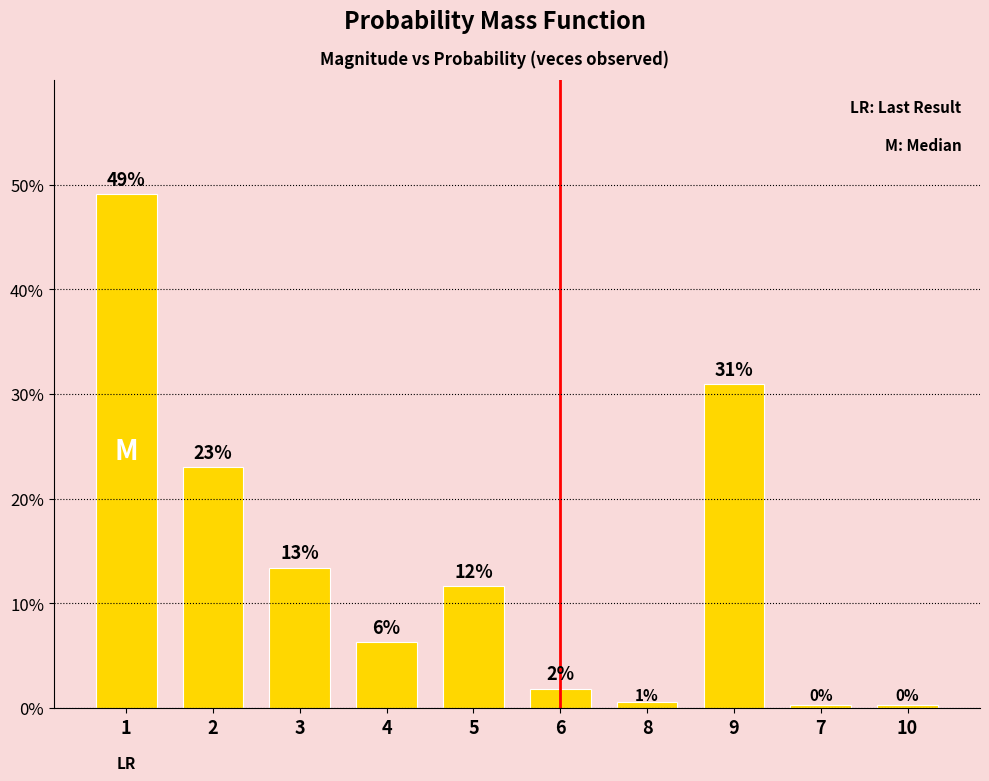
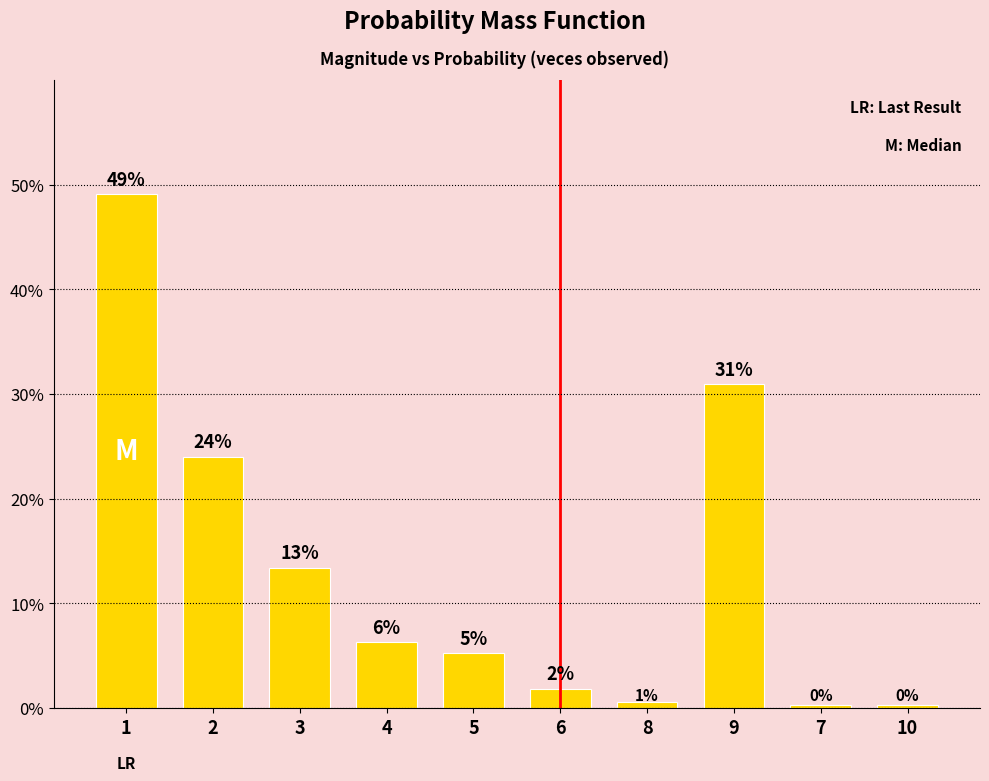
  {
    "1": "49%",
-   "2": "23%",
+   "2": "24%",
    "3": "13%",
    "4": "6%",
-   "5": "12%",
+   "5": "5%",
    "6": "2%",
    "8": "1%",
    "9": "31%",
    "7": "0%",
    "10": "0%"
  }
